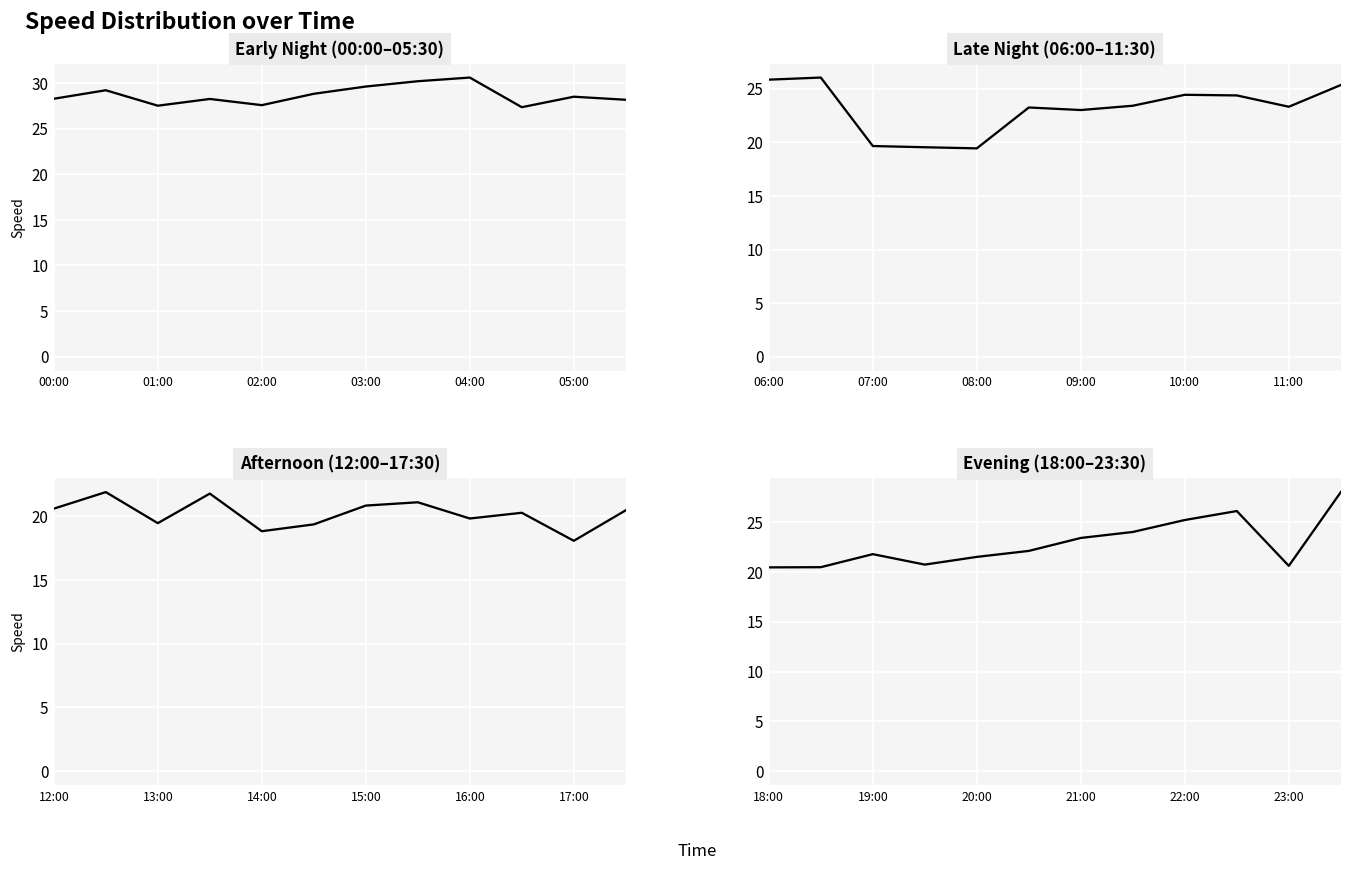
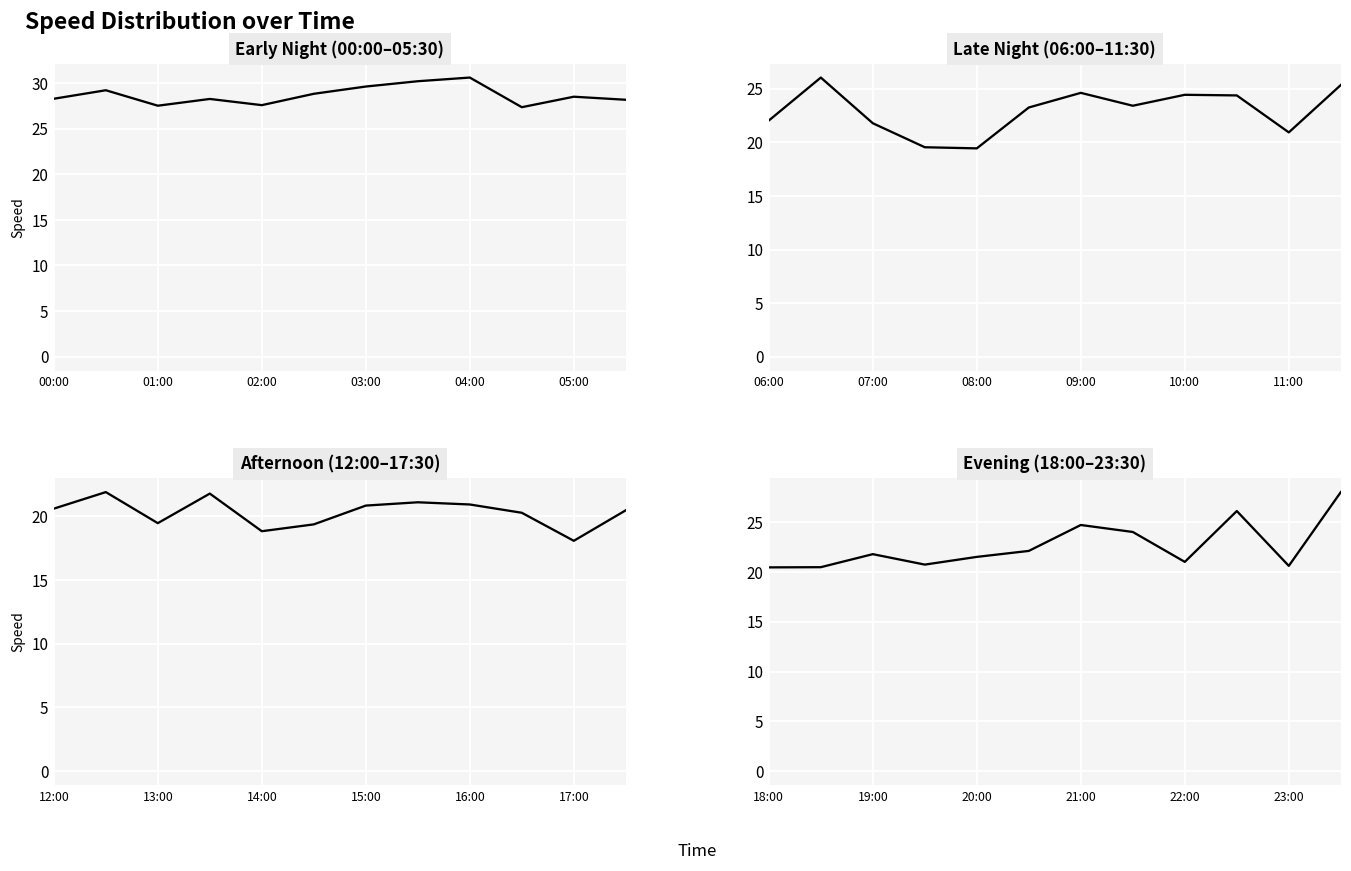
  {
    "Early Night (00:00–05:30)": {
      "00:00": 28,
      "01:00": 28,
      "02:00": 28,
      "03:00": 30,
      "04:00": 31,
      "05:00": 28
    },
    "Late Night (06:00–11:30)": {
-     "06:00": 26,
-     "07:00": 20,
+     "06:00": 22,
+     "07:00": 22,
      "08:00": 19,
-     "09:00": 23,
+     "09:00": 25,
      "10:00": 24,
-     "11:00": 23
+     "11:00": 21
    },
    "Afternoon (12:00–17:30)": {
      "12:00": 20.6,
      "13:00": 19.5,
      "14:00": 18.8,
      "15:00": 20.8,
-     "16:00": 19.8,
+     "16:00": 20.9,
      "17:00": 18.1
    },
    "Evening (18:00–23:30)": {
      "18:00": 20,
      "19:00": 22,
      "20:00": 22,
-     "21:00": 23,
-     "22:00": 25,
+     "21:00": 25,
+     "22:00": 21,
      "23:00": 21
    }
  }
